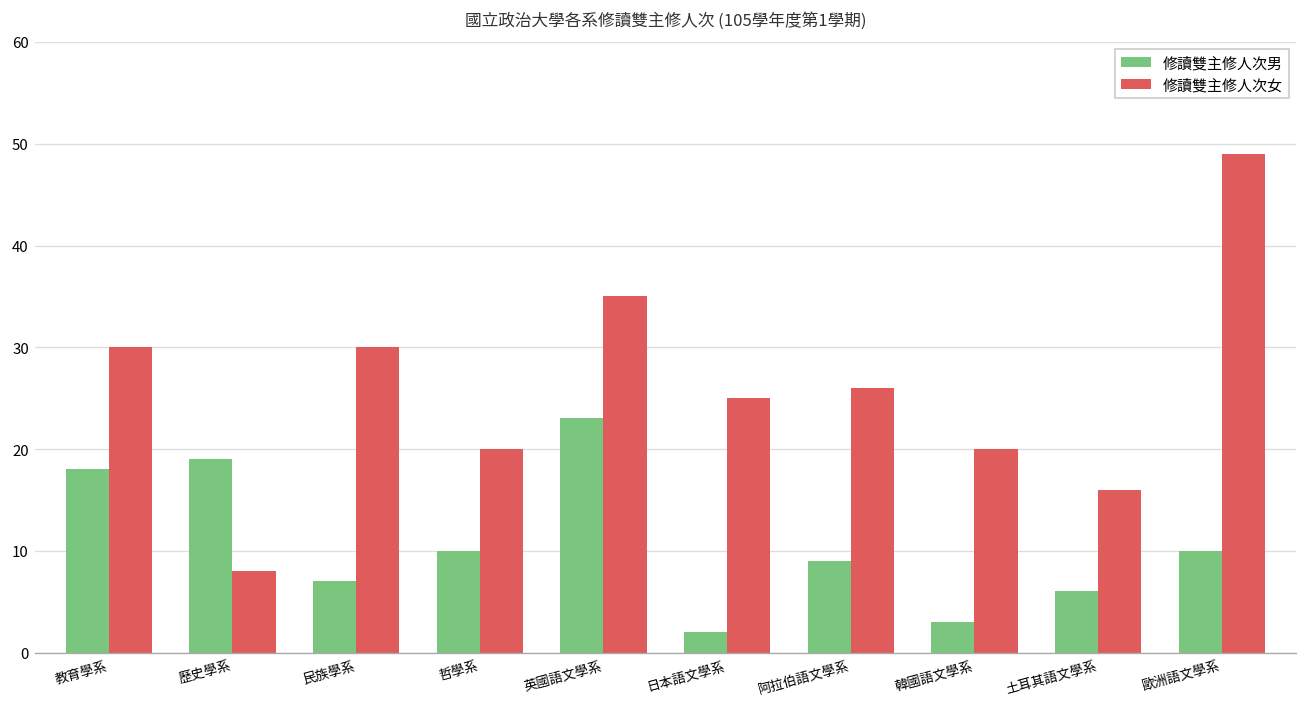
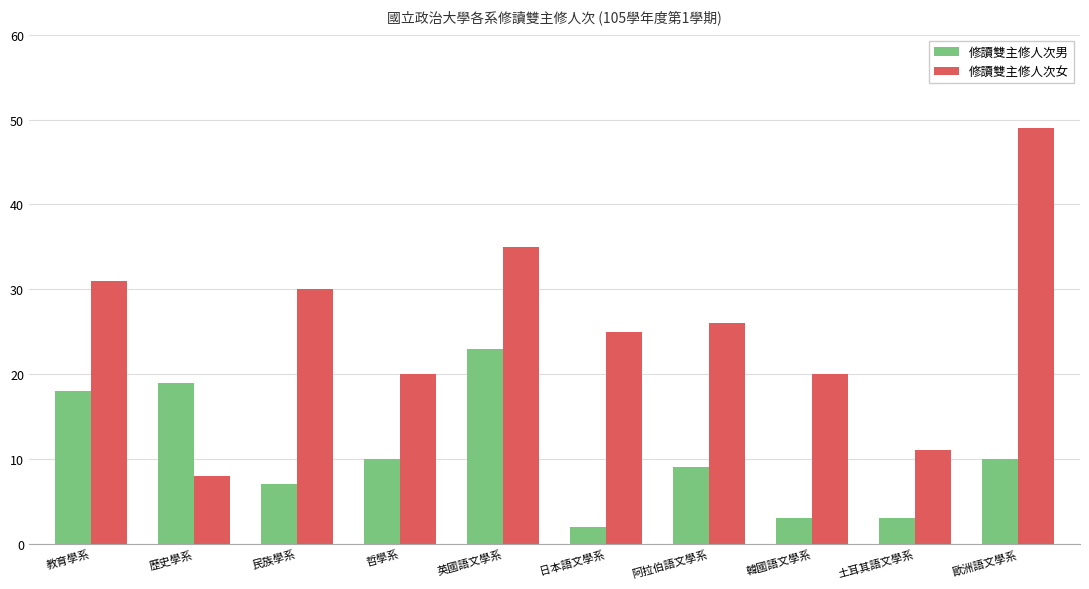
  {
    "修讀雙主修人次男": {
      "教育學系": 18,
      "歷史學系": 19,
      "民族學系": 7,
      "哲學系": 10,
      "英國語文學系": 23,
      "日本語文學系": 2,
      "阿拉伯語文學系": 9,
      "韓國語文學系": 3,
-     "土耳其語文學系": 6,
+     "土耳其語文學系": 3,
      "歐洲語文學系": 10
    },
    "修讀雙主修人次女": {
-     "教育學系": 30,
+     "教育學系": 31,
      "歷史學系": 8,
      "民族學系": 30,
      "哲學系": 20,
      "英國語文學系": 35,
      "日本語文學系": 25,
      "阿拉伯語文學系": 26,
      "韓國語文學系": 20,
-     "土耳其語文學系": 16,
+     "土耳其語文學系": 11,
      "歐洲語文學系": 49
    }
  }
